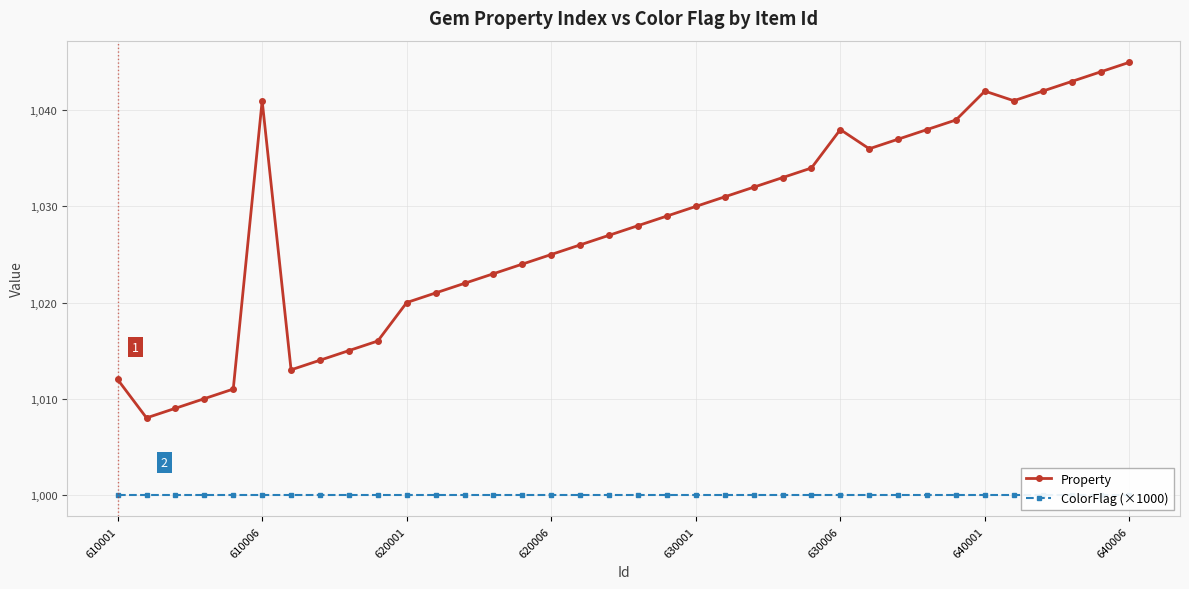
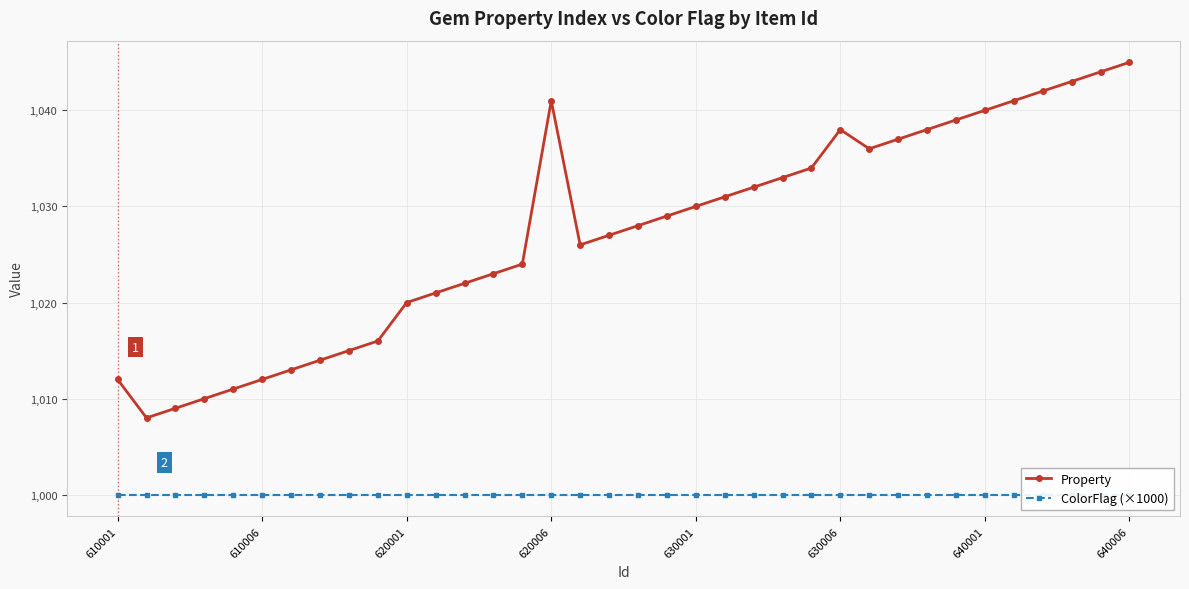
  {
    "Property": {
      "610001": "1,012",
-     "610006": "1,041",
+     "610006": "1,012",
      "620001": "1,020",
-     "620006": "1,025",
+     "620006": "1,041",
      "630001": "1,030",
      "630006": "1,038",
-     "640001": "1,042",
+     "640001": "1,040",
      "640006": "1,045"
    },
    "ColorFlag (×1000)": {
      "610001": "1,000",
      "610006": "1,000",
      "620001": "1,000",
      "620006": "1,000",
      "630001": "1,000",
      "630006": "1,000",
      "640001": "1,000"
    }
  }
